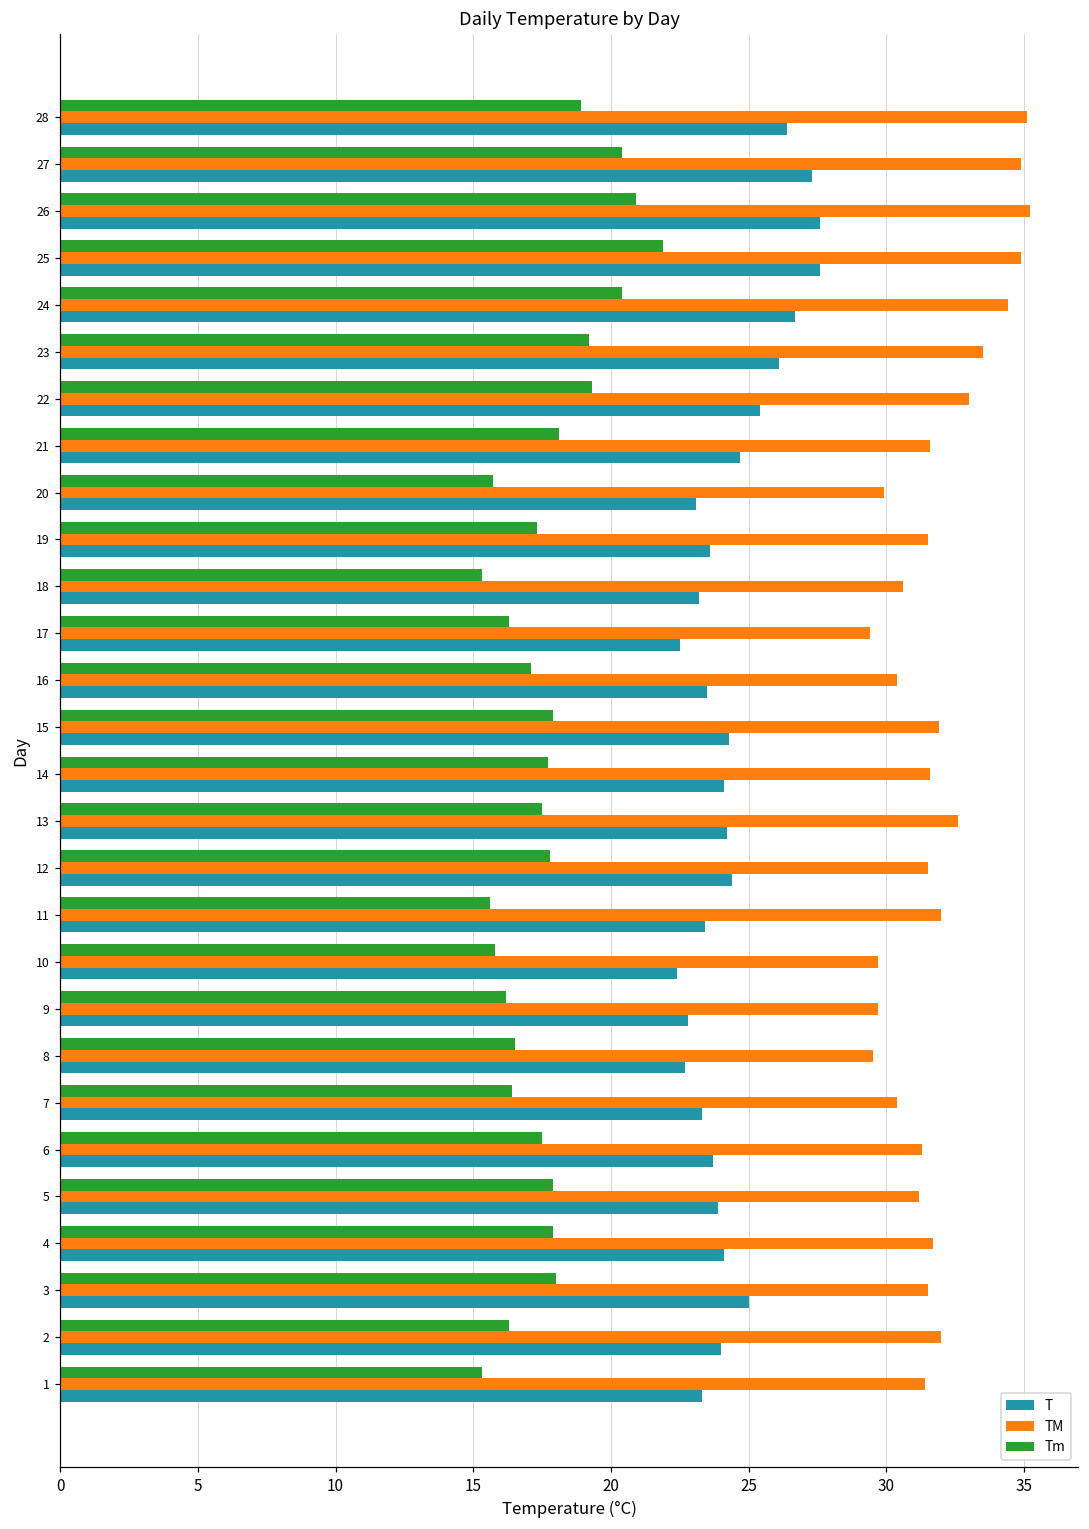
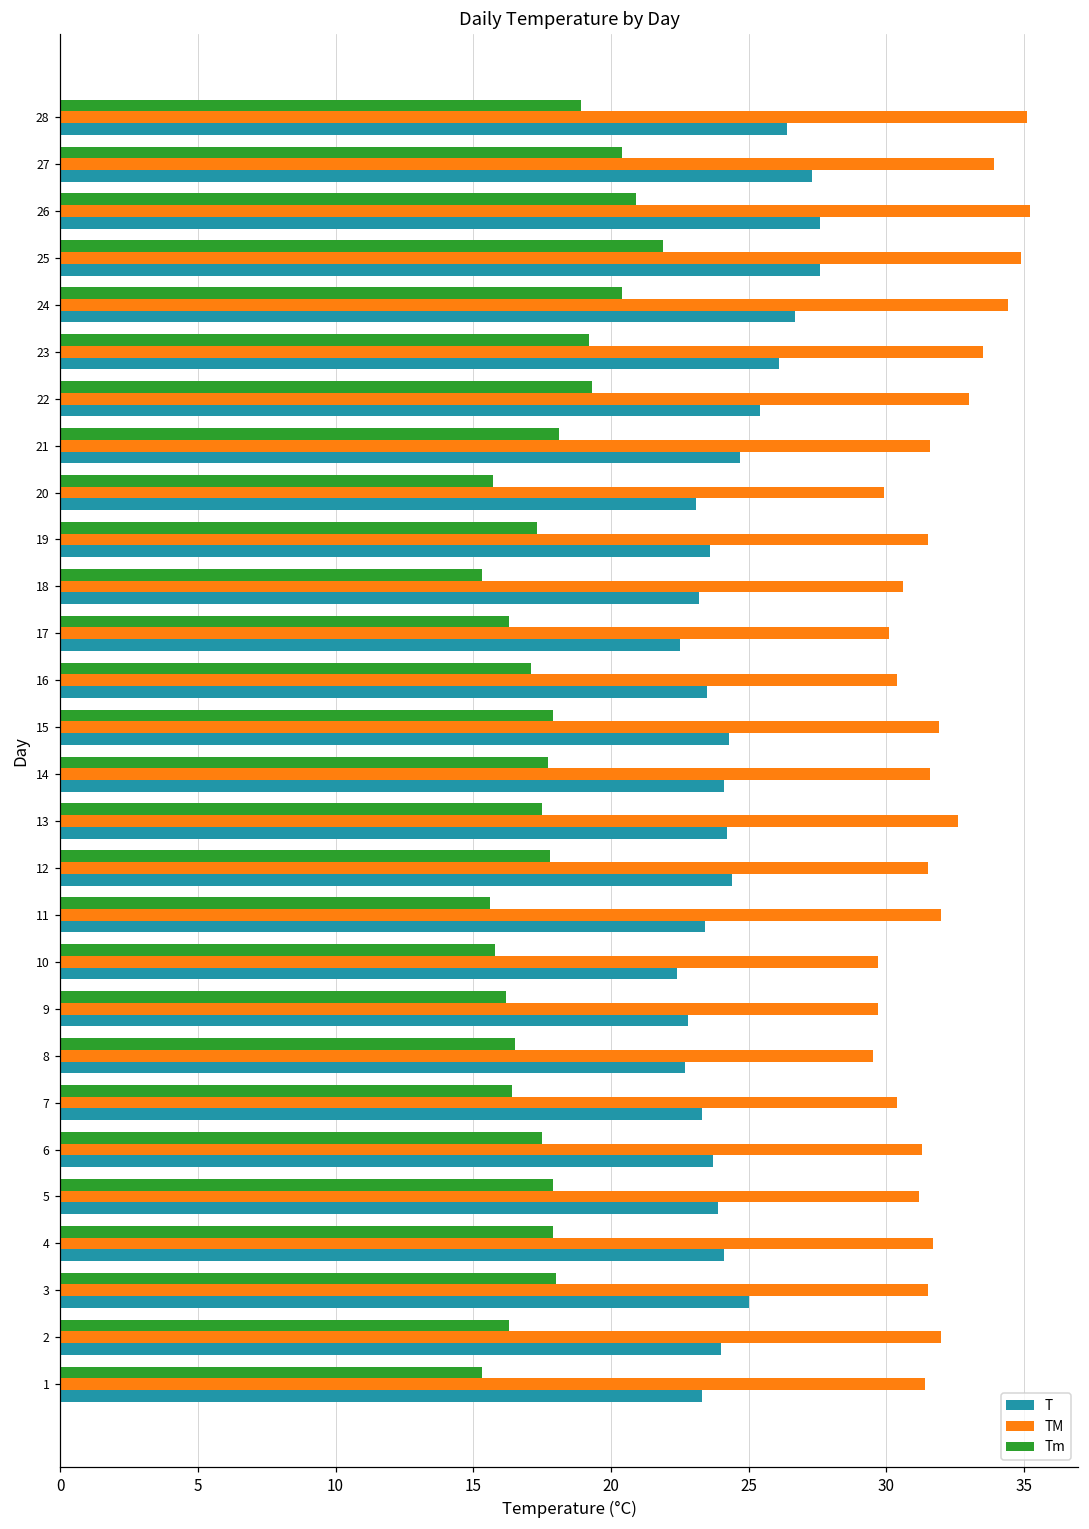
  {
    "T": {
      "28": 26.4,
      "27": 27.3,
      "26": 27.6,
      "25": 27.6,
      "24": 26.7,
      "23": 26.1,
      "22": 25.4,
      "21": 24.7,
      "20": 23.1,
      "19": 23.6,
      "18": 23.2,
      "17": 22.5,
      "16": 23.5,
      "15": 24.3,
      "14": 24.1,
      "13": 24.2,
      "12": 24.4,
      "11": 23.4,
      "10": 22.4,
      "9": 22.8,
      "8": 22.7,
      "7": 23.3,
      "6": 23.7,
      "5": 23.9,
      "4": 24.1,
      "3": 25.0,
      "2": 24.0,
      "1": 23.3
    },
    "TM": {
      "28": 35.1,
-     "27": 34.9,
+     "27": 33.9,
      "26": 35.2,
      "25": 34.9,
      "24": 34.4,
      "23": 33.5,
      "22": 33.0,
      "21": 31.6,
      "20": 29.9,
      "19": 31.5,
      "18": 30.6,
-     "17": 29.4,
+     "17": 30.1,
      "16": 30.4,
      "15": 31.9,
      "14": 31.6,
      "13": 32.6,
      "12": 31.5,
      "11": 32.0,
      "10": 29.7,
      "9": 29.7,
      "8": 29.5,
      "7": 30.4,
      "6": 31.3,
      "5": 31.2,
      "4": 31.7,
      "3": 31.5,
      "2": 32.0,
      "1": 31.4
    },
    "Tm": {
      "28": 18.9,
      "27": 20.4,
      "26": 20.9,
      "25": 21.9,
      "24": 20.4,
      "23": 19.2,
      "22": 19.3,
      "21": 18.1,
      "20": 15.7,
      "19": 17.3,
      "18": 15.3,
      "17": 16.3,
      "16": 17.1,
      "15": 17.9,
      "14": 17.7,
      "13": 17.5,
      "12": 17.8,
      "11": 15.6,
      "10": 15.8,
      "9": 16.2,
      "8": 16.5,
      "7": 16.4,
      "6": 17.5,
      "5": 17.9,
      "4": 17.9,
      "3": 18.0,
      "2": 16.3,
      "1": 15.3
    }
  }
